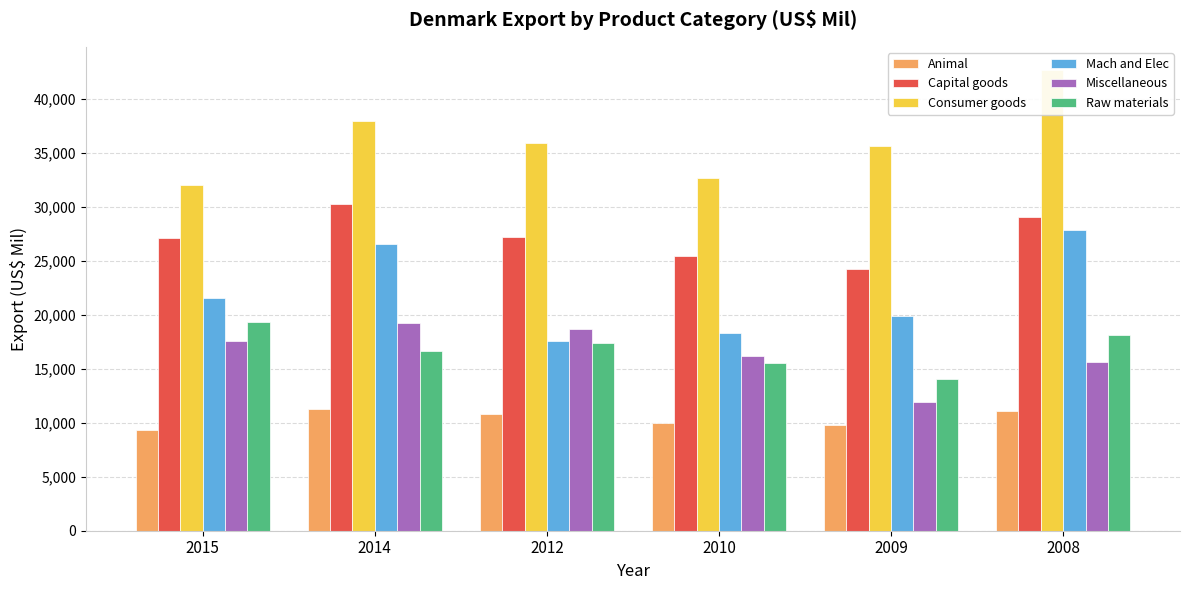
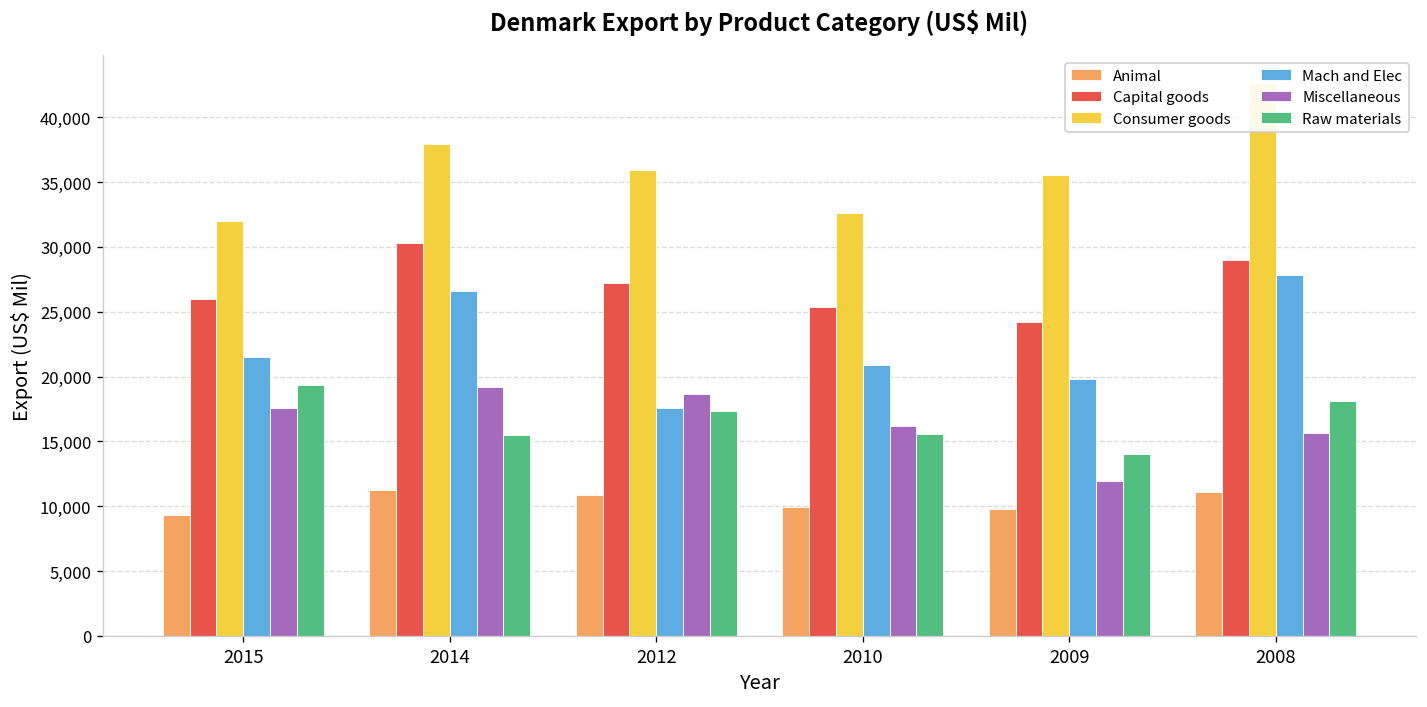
  {
    "Capital goods": {
-     "2015": "27,100",
+     "2015": "26,000",
      "2014": "30,300",
      "2012": "27,200",
      "2010": "25,400",
      "2009": "24,200",
      "2008": "29,000"
    },
    "Mach and Elec": {
      "2015": "21,500",
      "2014": "26,600",
      "2012": "17,600",
-     "2010": "18,300",
+     "2010": "20,900",
      "2009": "19,800",
      "2008": "27,900"
    },
    "Miscellaneous": {
      "2015": "17,600",
      "2014": "19,200",
      "2012": "18,700",
      "2010": "16,200",
      "2009": "11,900",
      "2008": "15,600"
    },
    "Raw materials": {
      "2015": "19,300",
-     "2014": "16,700",
+     "2014": "15,500",
      "2012": "17,400",
      "2010": "15,600",
      "2009": "14,000",
      "2008": "18,100"
    }
  }
